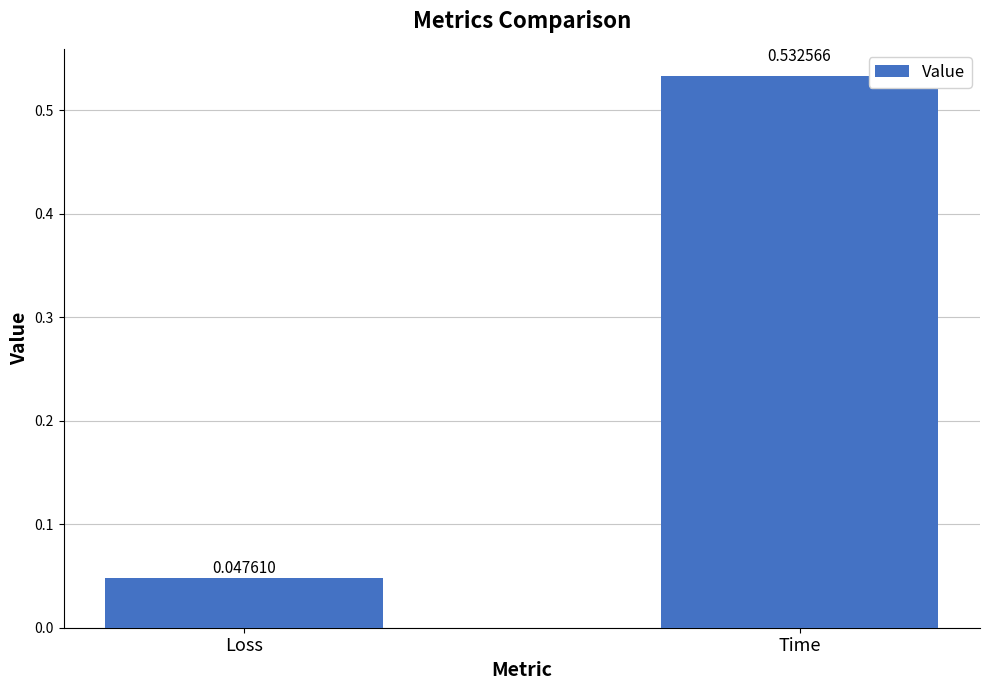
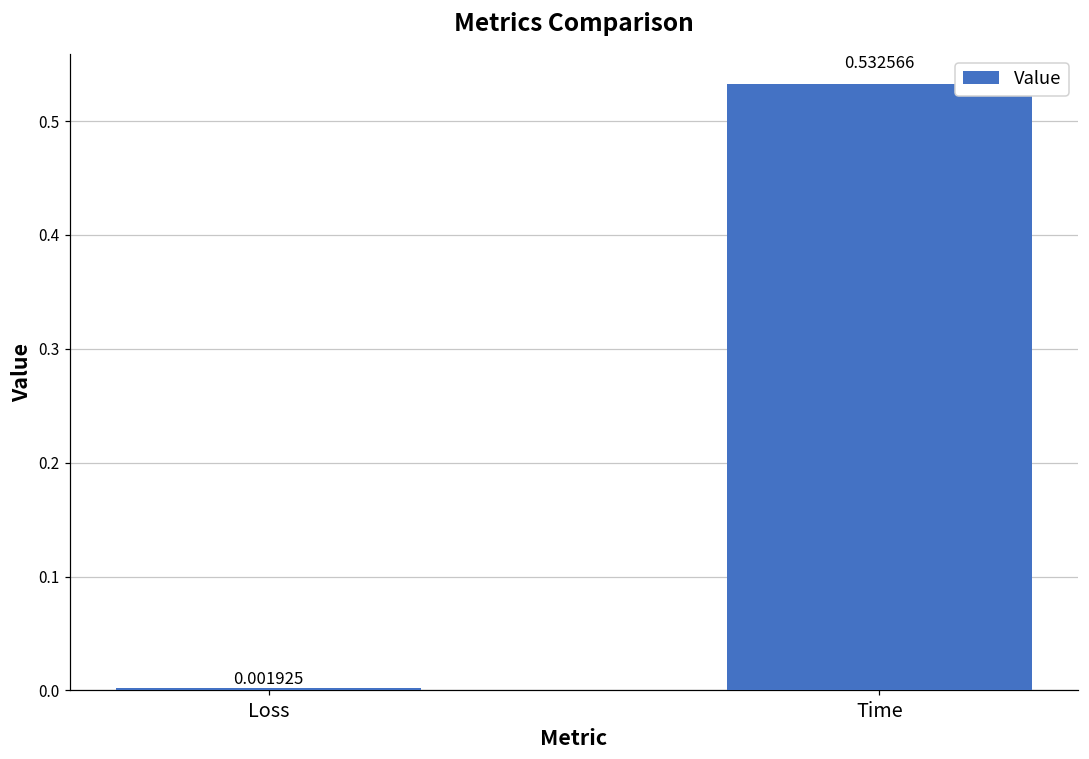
  {
-   "Loss": 0.047610,
+   "Loss": 0.001925,
    "Time": 0.532566
  }
